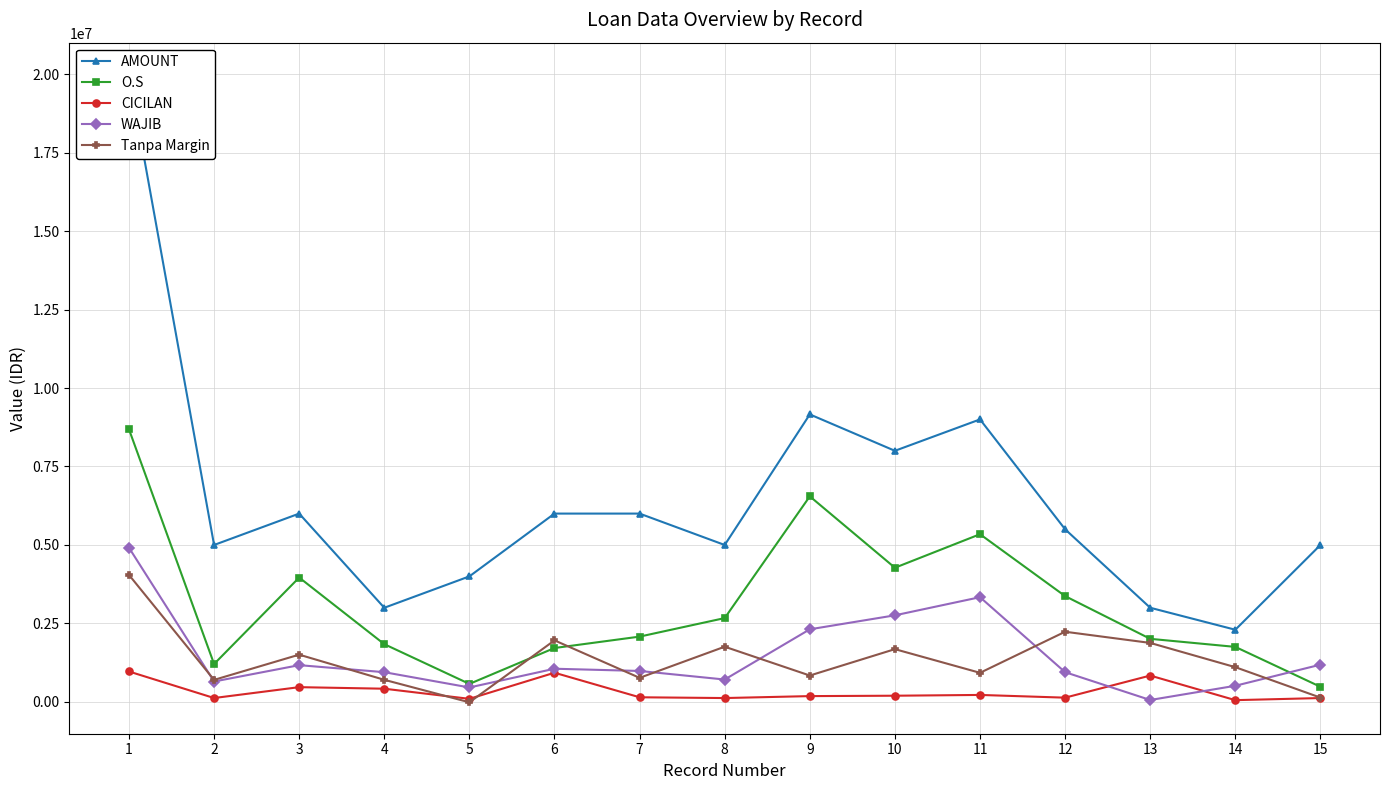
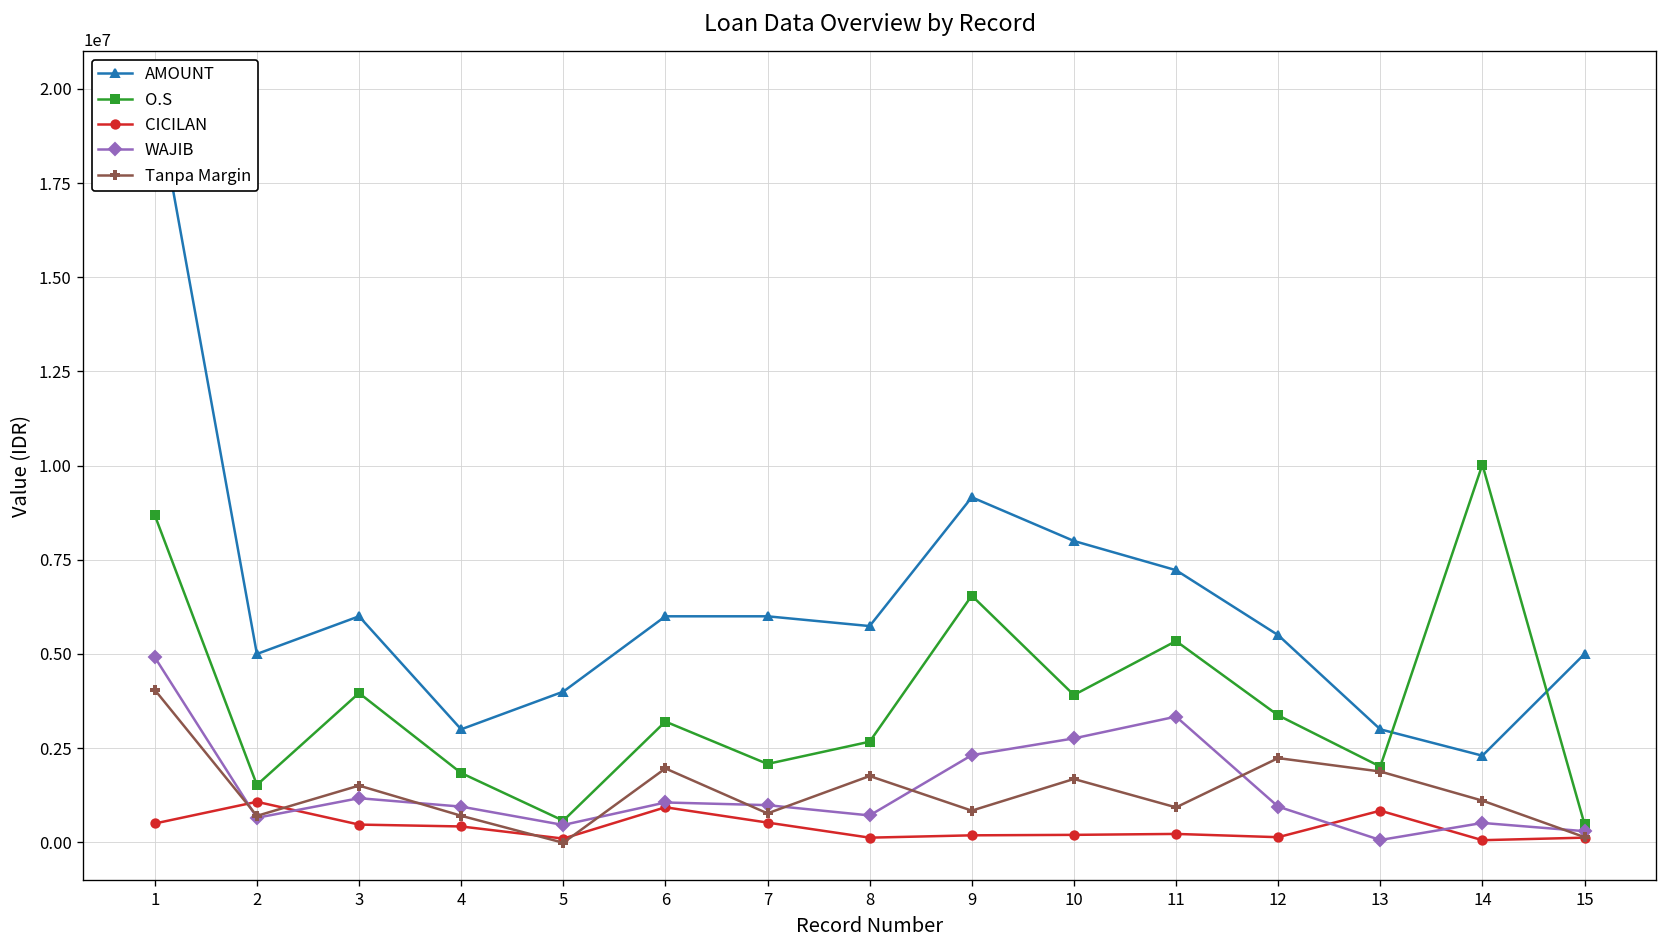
  {
    "AMOUNT": {
      "2": 5000000,
      "3": 6000000,
      "4": 3000000,
      "5": 4000000,
      "6": 6000000,
      "7": 6000000,
-     "8": 5000000,
+     "8": 5700000,
      "9": 9200000,
      "10": 8000000,
-     "11": 9000000,
+     "11": 7200000,
      "12": 5500000,
      "13": 3000000,
      "14": 2300000,
      "15": 5000000
    },
    "O.S": {
      "1": 8700000,
-     "2": 1200000,
+     "2": 1500000,
      "3": 4000000,
      "4": 1800000,
      "5": 600000,
-     "6": 1700000,
+     "6": 3200000,
      "7": 2100000,
      "8": 2700000,
      "9": 6500000,
-     "10": 4300000,
+     "10": 3900000,
      "11": 5300000,
      "12": 3400000,
      "13": 2000000,
-     "14": 1800000,
+     "14": 10000000,
      "15": 500000
    },
    "CICILAN": {
-     "1": 1000000,
-     "2": 100000,
+     "1": 500000,
+     "2": 1100000,
      "3": 500000,
      "4": 400000,
      "5": 100000,
      "6": 900000,
-     "7": 100000,
+     "7": 500000,
      "8": 100000,
      "9": 200000,
      "10": 200000,
      "11": 200000,
      "12": 100000,
      "13": 800000,
      "14": 100000
    },
    "WAJIB": {
      "1": 4900000,
      "3": 1200000,
      "4": 900000,
      "5": 500000,
      "6": 1100000,
      "7": 1000000,
      "8": 700000,
      "9": 2300000,
      "10": 2800000,
      "11": 3300000,
      "12": 900000,
      "13": 100000,
      "14": 500000,
-     "15": 1200000
+     "15": 300000
    },
    "Tanpa Margin": {
      "1": 4000000,
      "3": 1500000,
      "4": 700000,
      "5": 0,
      "6": 2000000,
      "7": 800000,
      "8": 1800000,
      "9": 800000,
      "10": 1700000,
      "11": 900000,
      "12": 2200000,
      "13": 1900000,
      "14": 1100000
    }
  }
